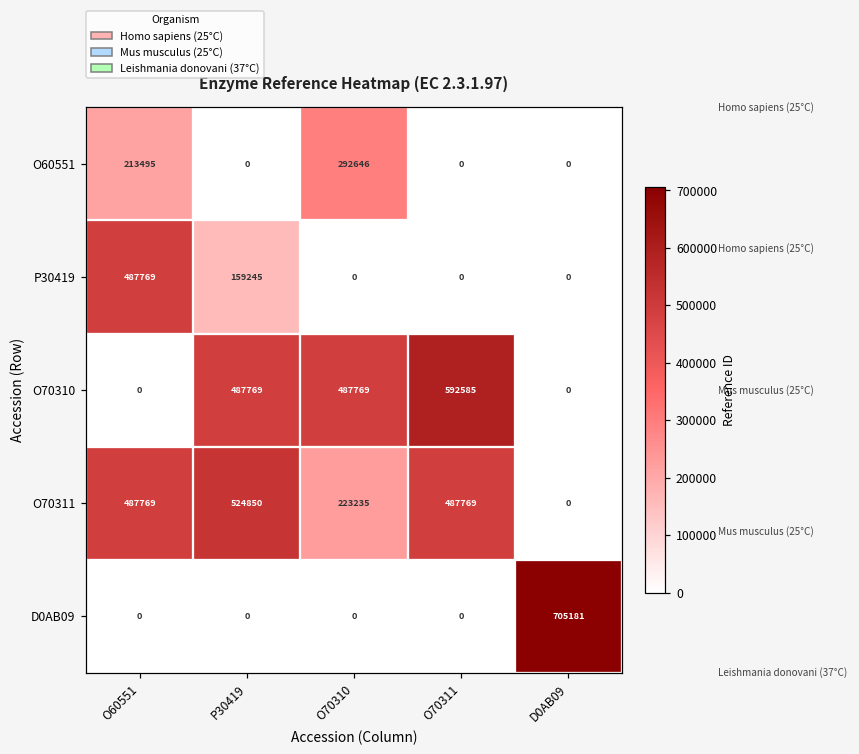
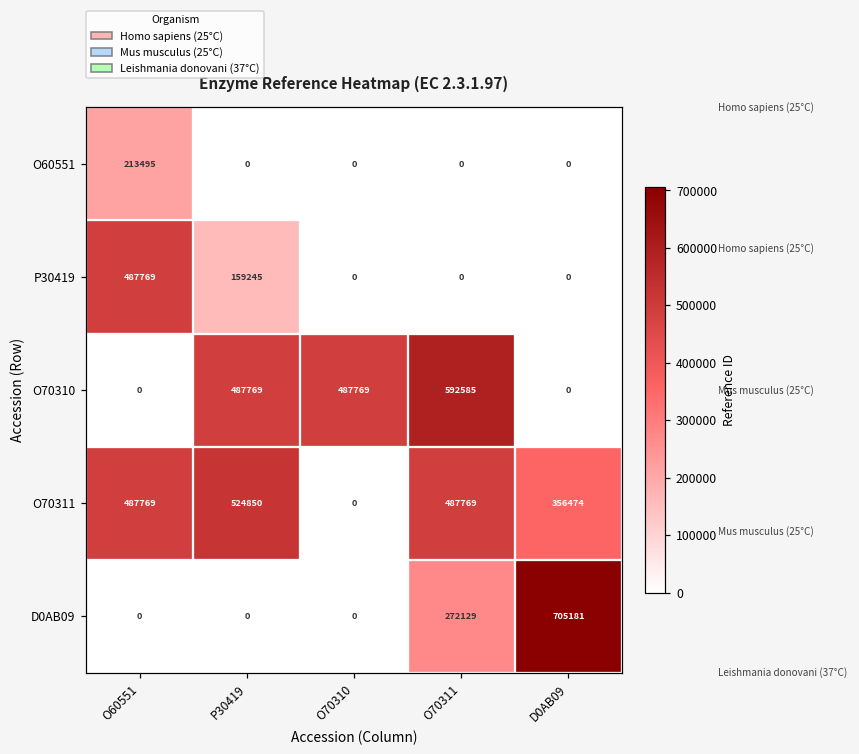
  {
    "O60551": {
      "O60551": 213495,
      "P30419": 0,
-     "O70310": 292646,
+     "O70310": 0,
      "O70311": 0,
      "D0AB09": 0
    },
    "P30419": {
      "O60551": 487769,
      "P30419": 159245,
      "O70310": 0,
      "O70311": 0,
      "D0AB09": 0
    },
    "O70310": {
      "O60551": 0,
      "P30419": 487769,
      "O70310": 487769,
      "O70311": 592585,
      "D0AB09": 0
    },
    "O70311": {
      "O60551": 487769,
      "P30419": 524850,
-     "O70310": 223235,
+     "O70310": 0,
      "O70311": 487769,
-     "D0AB09": 0
+     "D0AB09": 356474
    },
    "D0AB09": {
      "O60551": 0,
      "P30419": 0,
      "O70310": 0,
-     "O70311": 0,
+     "O70311": 272129,
      "D0AB09": 705181
    }
  }
